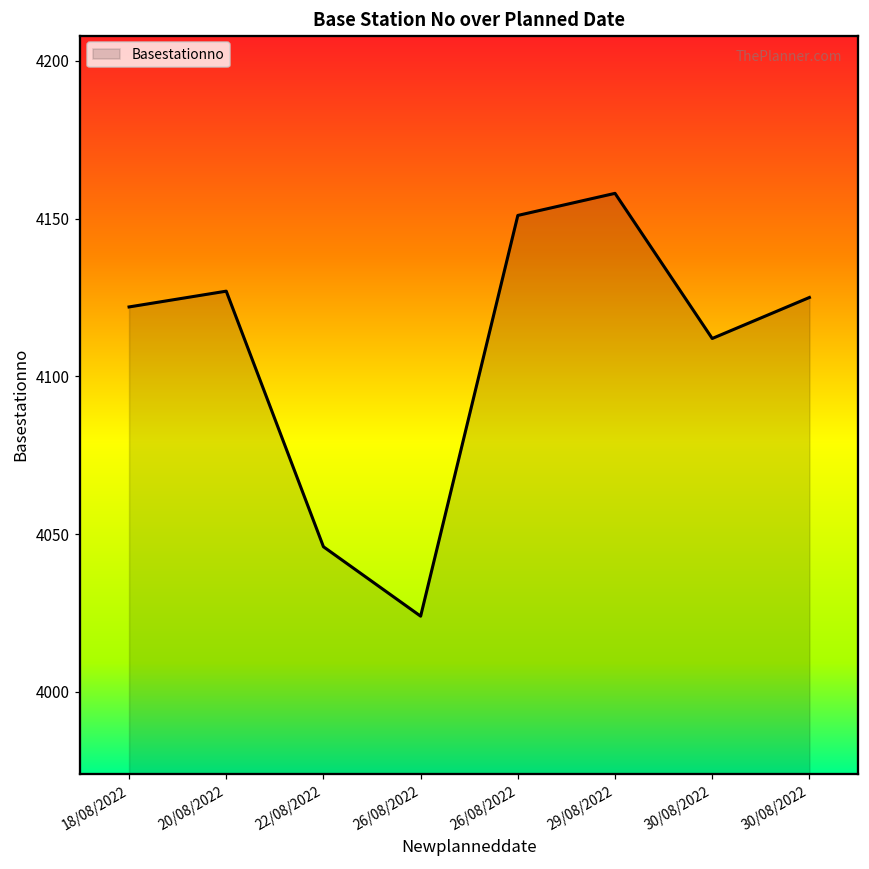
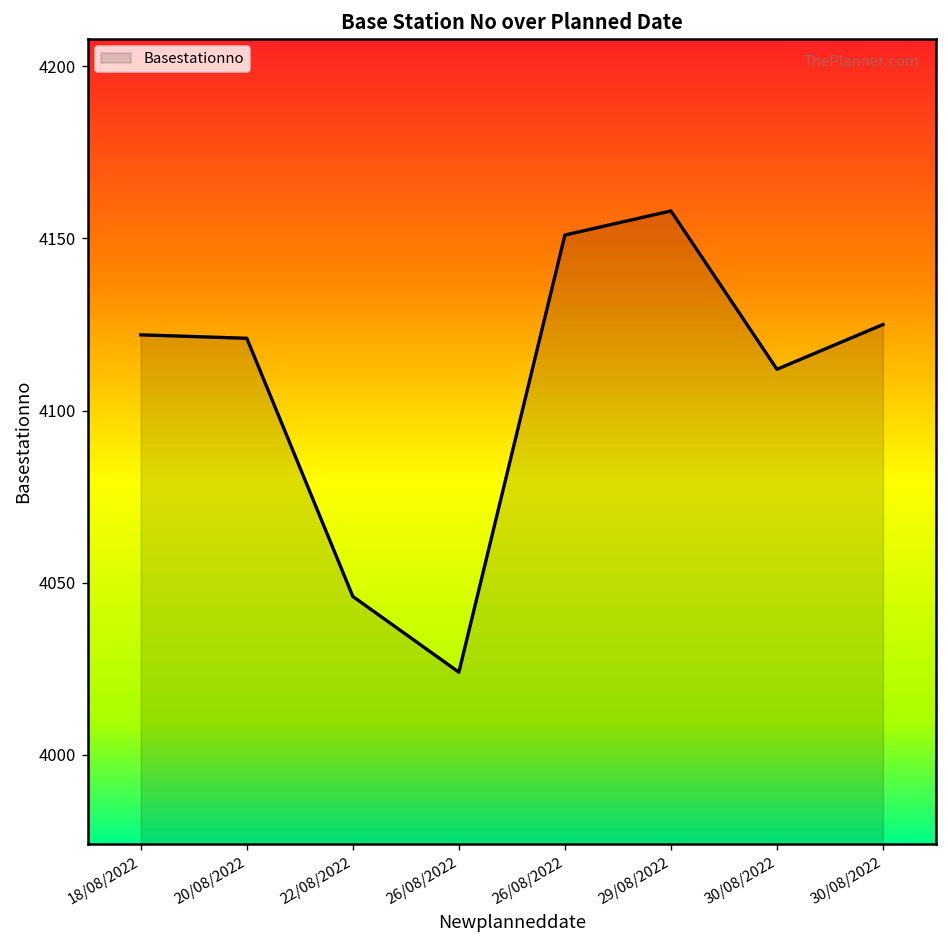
  {
    "18/08/2022": 4122,
-   "20/08/2022": 4127,
+   "20/08/2022": 4121,
    "22/08/2022": 4046,
    "29/08/2022": 4158
  }
